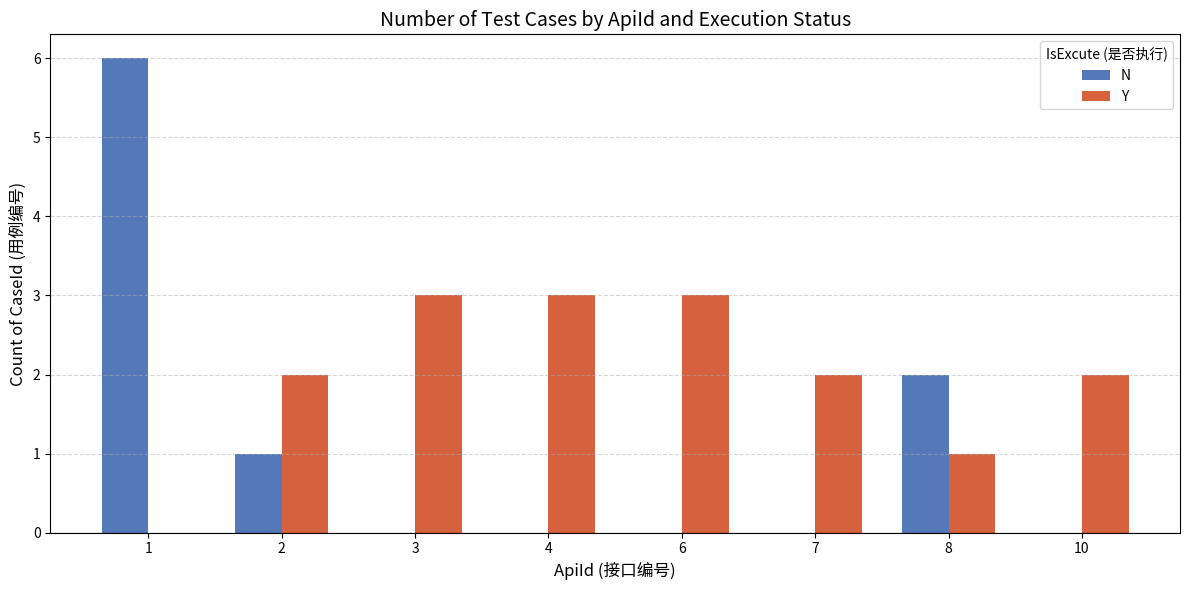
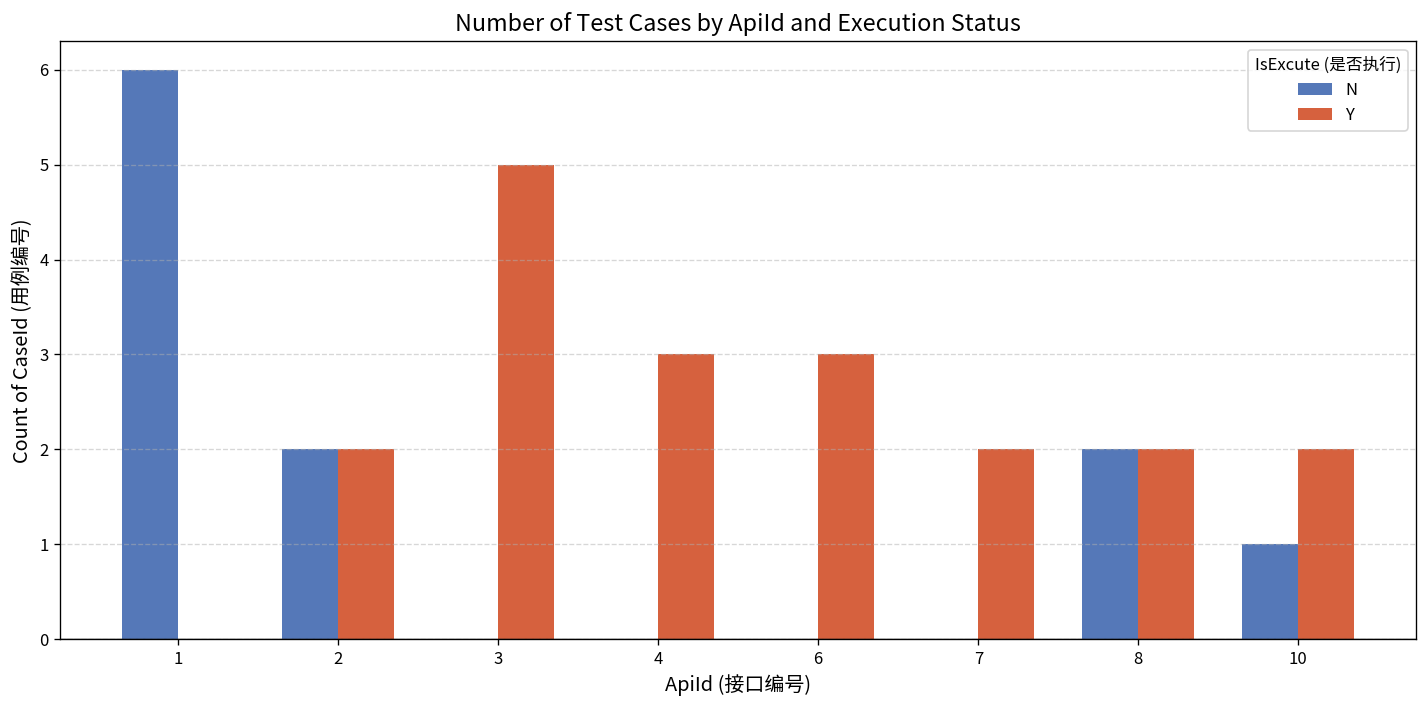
  {
    "N": {
      "1": 6,
-     "2": 1,
+     "2": 2,
      "3": 0,
      "4": 0,
      "6": 0,
      "7": 0,
      "8": 2,
-     "10": 0
+     "10": 1
    },
    "Y": {
      "1": 0,
      "2": 2,
-     "3": 3,
+     "3": 5,
      "4": 3,
      "6": 3,
      "7": 2,
-     "8": 1,
+     "8": 2,
      "10": 2
    }
  }
